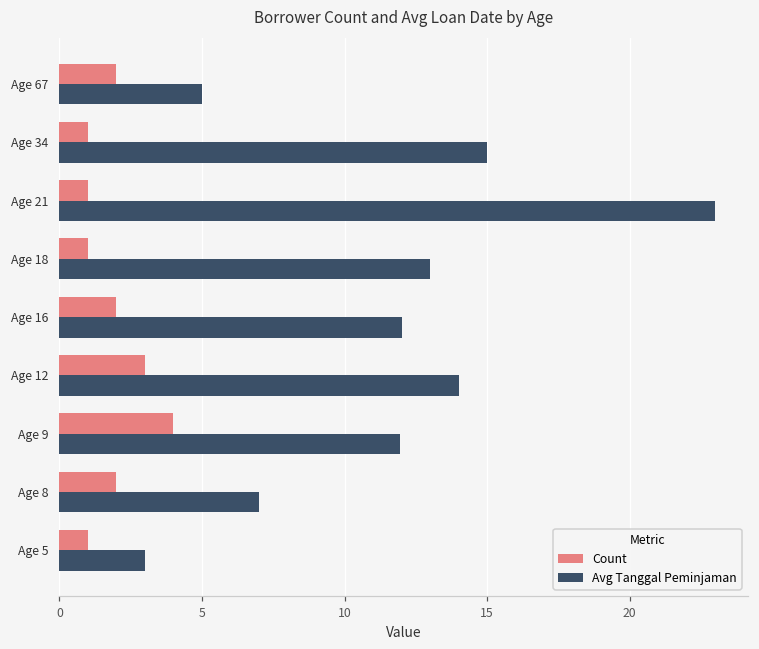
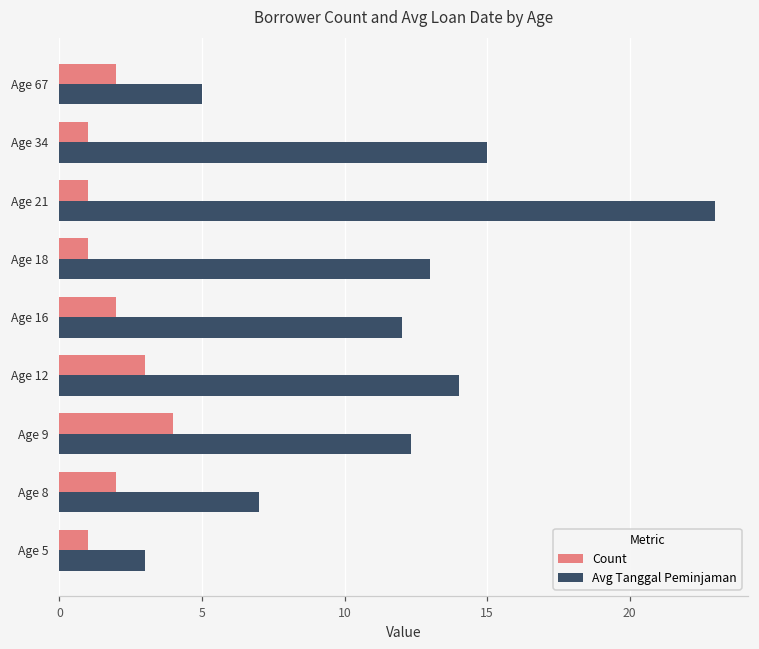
  {
    "Count": {
      "Age 67": 2.0,
      "Age 34": 1.0,
      "Age 21": 1.0,
      "Age 18": 1.0,
      "Age 16": 2.0,
      "Age 12": 3.0,
      "Age 9": 4.0,
      "Age 8": 2.0,
      "Age 5": 1.0
    },
    "Avg Tanggal Peminjaman": {
      "Age 67": 5.0,
      "Age 34": 15.0,
      "Age 21": 23.0,
      "Age 18": 13.0,
      "Age 16": 12.0,
      "Age 12": 14.0,
-     "Age 9": 12.0,
+     "Age 9": 12.3,
      "Age 8": 7.0,
      "Age 5": 3.0
    }
  }
